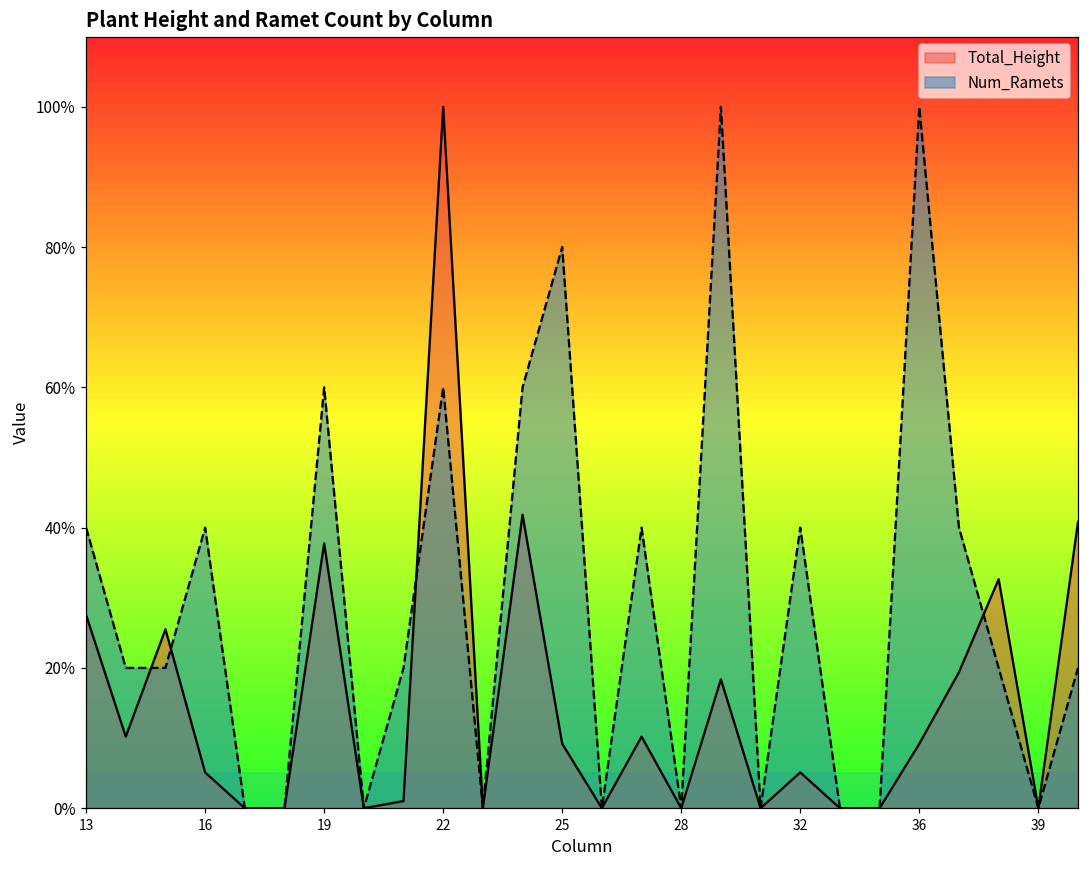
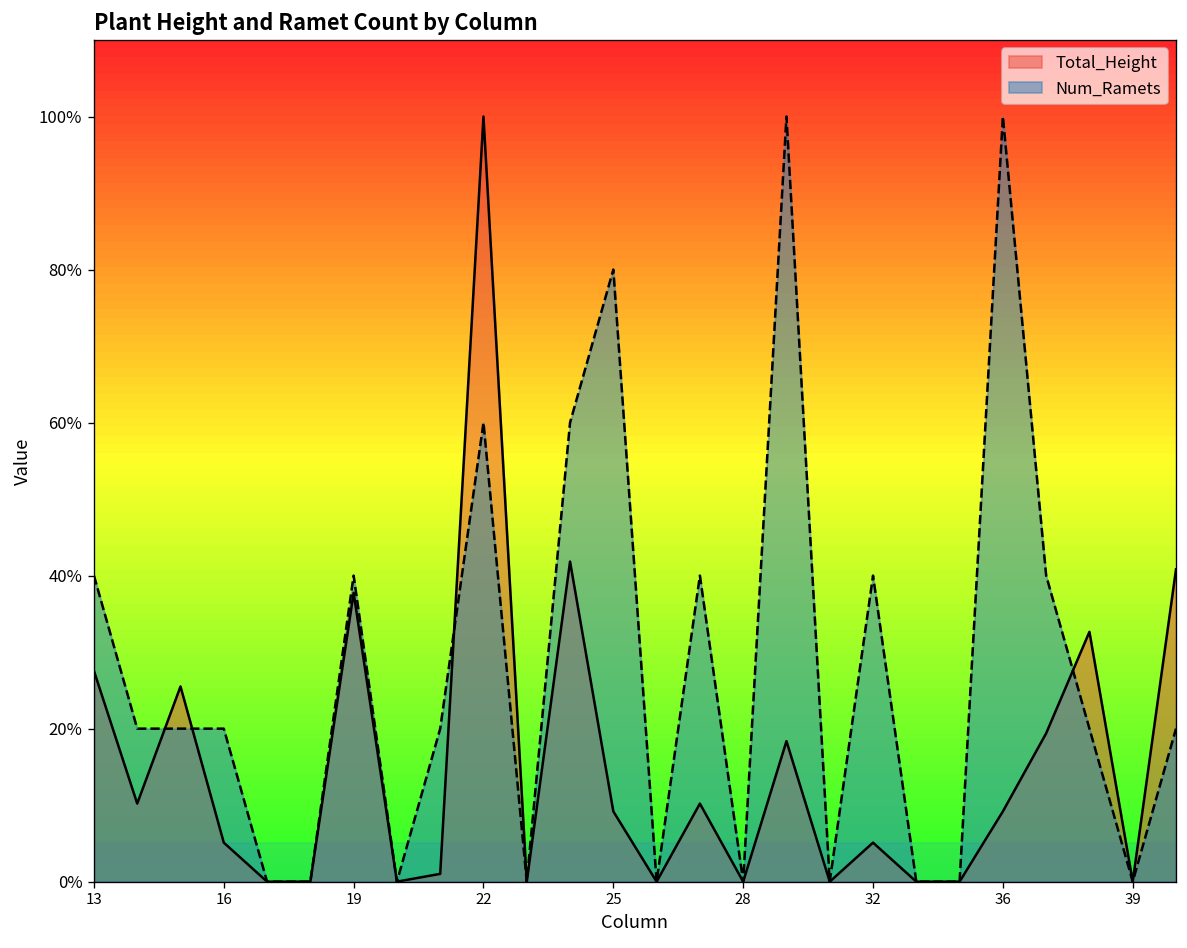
  {
    "Total_Height": {
      "13": "28%",
      "16": "5%",
      "19": "38%",
      "22": "100%",
      "25": "9%",
      "32": "5%",
      "36": "9%"
    },
    "Num_Ramets": {
      "13": "40%",
-     "16": "40%",
-     "19": "60%",
+     "16": "20%",
+     "19": "40%",
      "22": "60%",
      "25": "80%",
      "32": "40%",
      "36": "100%"
    }
  }
